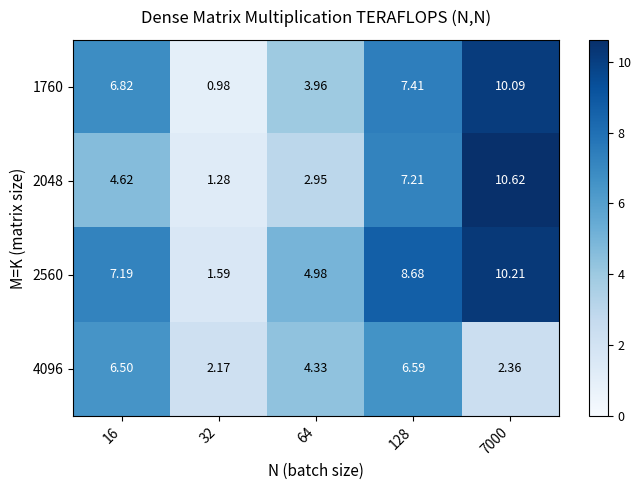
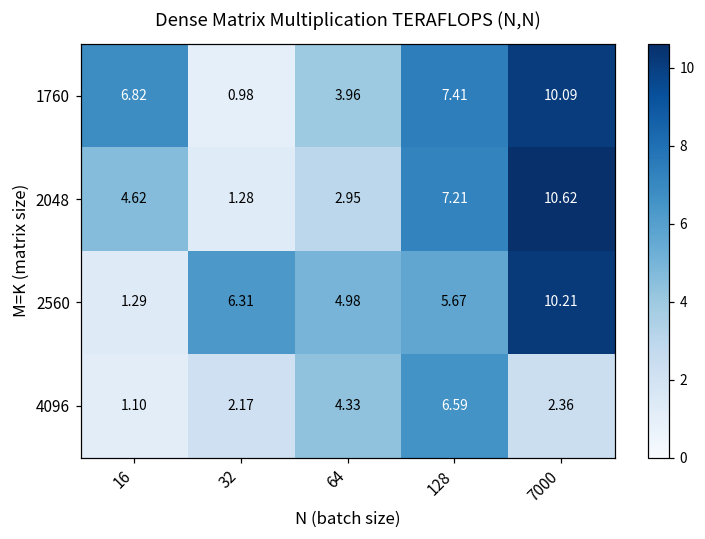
  {
    "1760": {
      "16": 6.82,
      "32": 0.98,
      "64": 3.96,
      "128": 7.41,
      "7000": 10.09
    },
    "2048": {
      "16": 4.62,
      "32": 1.28,
      "64": 2.95,
      "128": 7.21,
      "7000": 10.62
    },
    "2560": {
-     "16": 7.19,
-     "32": 1.59,
+     "16": 1.29,
+     "32": 6.31,
      "64": 4.98,
-     "128": 8.68,
+     "128": 5.67,
      "7000": 10.21
    },
    "4096": {
-     "16": 6.50,
+     "16": 1.10,
      "32": 2.17,
      "64": 4.33,
      "128": 6.59,
      "7000": 2.36
    }
  }
